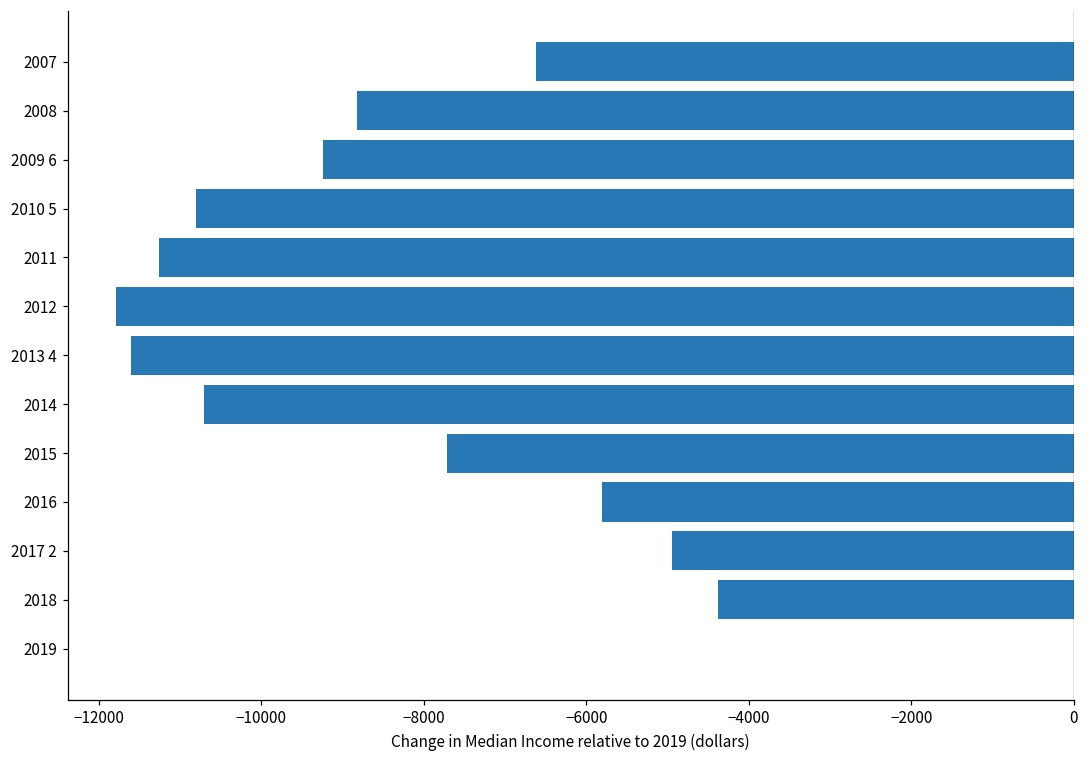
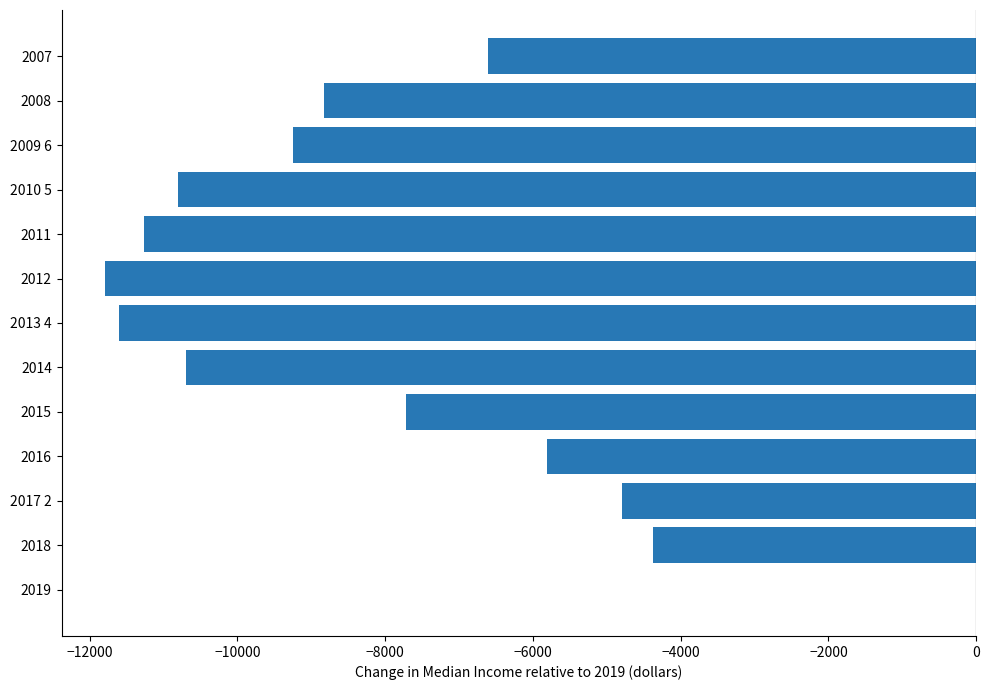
  {
    "2007": -6600,
    "2008": -8800,
    "2009 6": -9200,
    "2010 5": -10800,
    "2011": -11300,
    "2012": -11800,
    "2013 4": -11600,
    "2014": -10700,
    "2015": -7700,
    "2016": -5800,
-   "2017 2": -4900,
+   "2017 2": -4800,
    "2018": -4400,
    "2019": 0
  }
